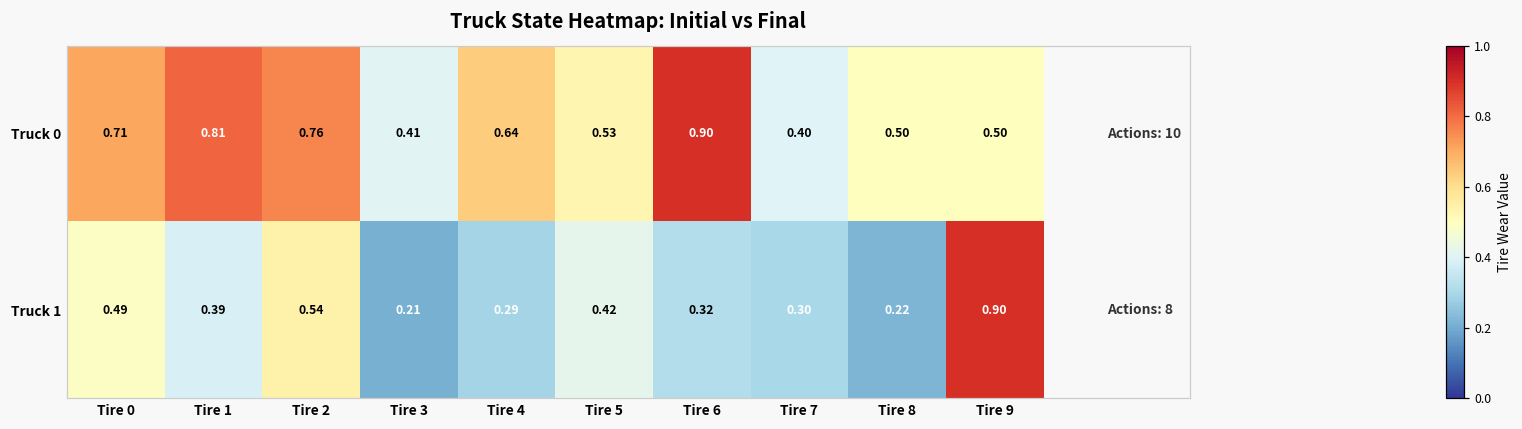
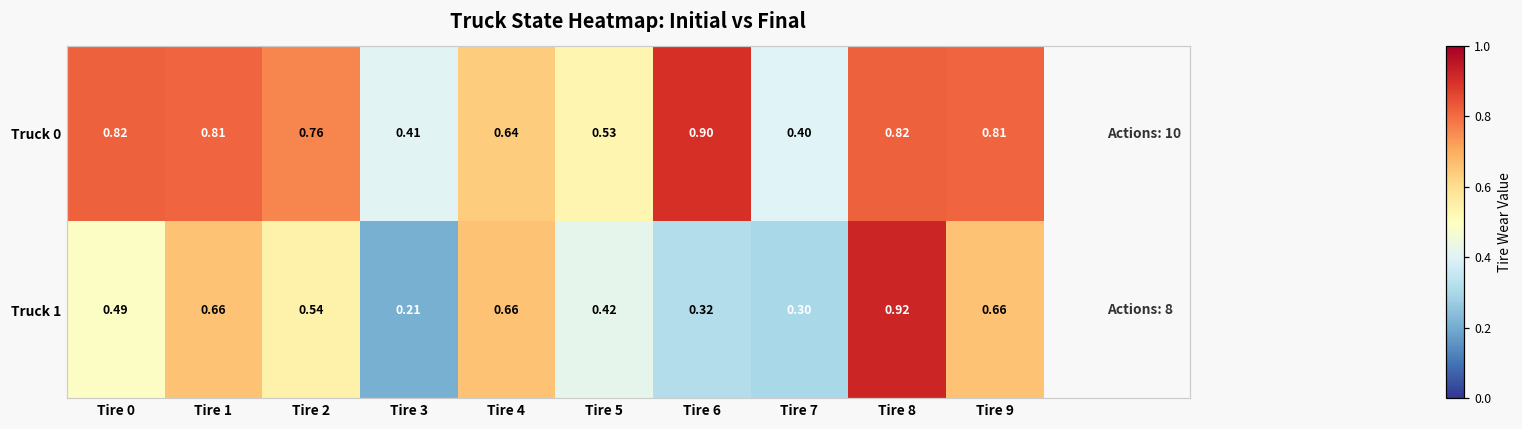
  {
    "Truck 0": {
-     "Tire 0": 0.71,
+     "Tire 0": 0.82,
      "Tire 1": 0.81,
      "Tire 2": 0.76,
      "Tire 3": 0.41,
      "Tire 4": 0.64,
      "Tire 5": 0.53,
      "Tire 6": 0.90,
      "Tire 7": 0.40,
-     "Tire 8": 0.50,
-     "Tire 9": 0.50
+     "Tire 8": 0.82,
+     "Tire 9": 0.81
    },
    "Truck 1": {
      "Tire 0": 0.49,
-     "Tire 1": 0.39,
+     "Tire 1": 0.66,
      "Tire 2": 0.54,
      "Tire 3": 0.21,
-     "Tire 4": 0.29,
+     "Tire 4": 0.66,
      "Tire 5": 0.42,
      "Tire 6": 0.32,
      "Tire 7": 0.30,
-     "Tire 8": 0.22,
-     "Tire 9": 0.90
+     "Tire 8": 0.92,
+     "Tire 9": 0.66
    }
  }
